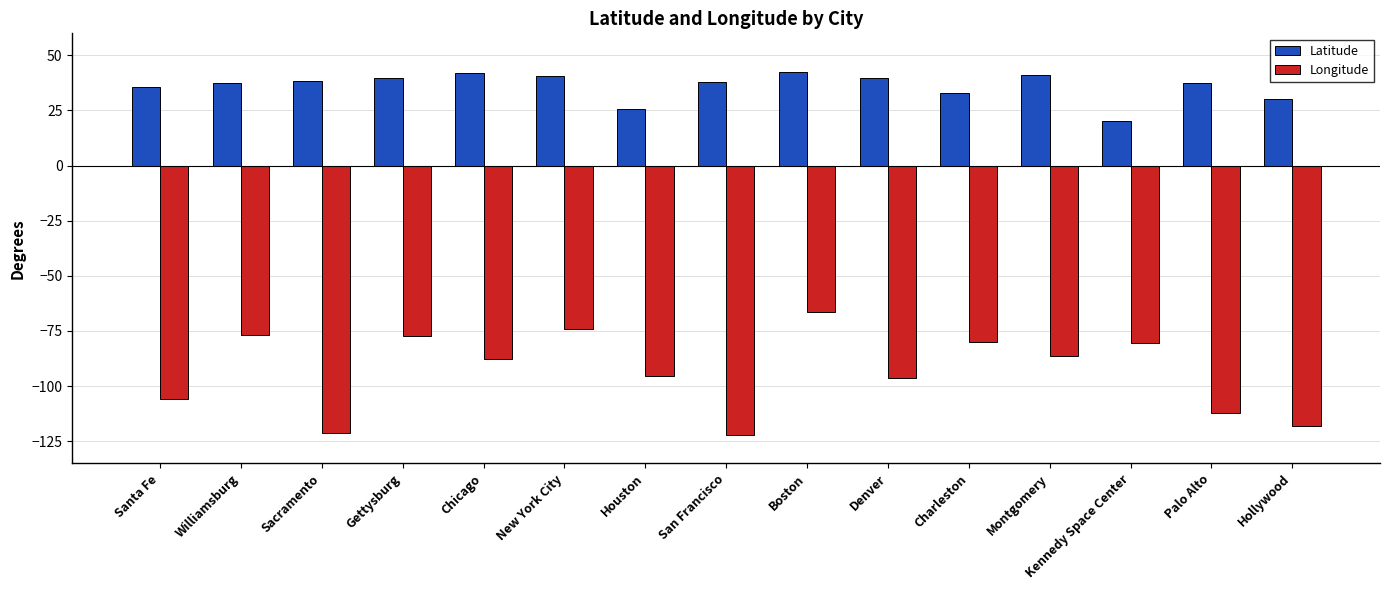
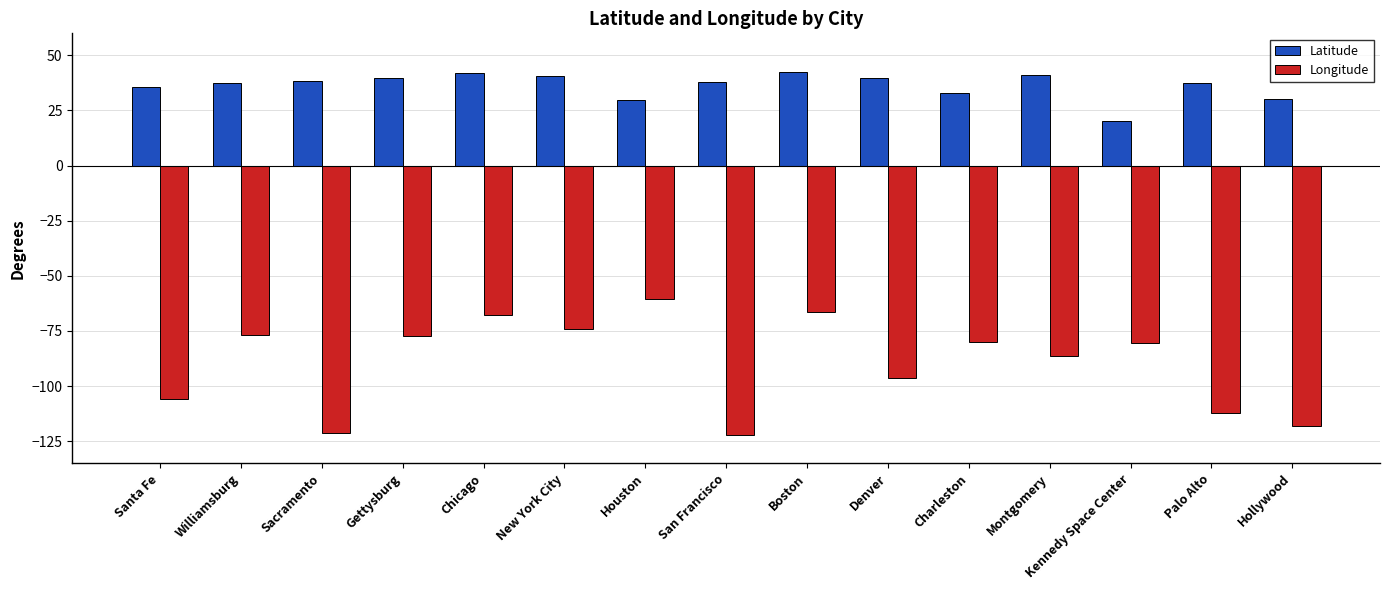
  {
    "Latitude": {
      "Santa Fe": 36,
      "Williamsburg": 37,
      "Sacramento": 39,
      "Gettysburg": 40,
      "Chicago": 42,
      "New York City": 41,
-     "Houston": 26,
+     "Houston": 30,
      "San Francisco": 38,
      "Boston": 42,
      "Denver": 40,
      "Charleston": 33,
      "Montgomery": 41,
      "Kennedy Space Center": 20,
      "Palo Alto": 37,
      "Hollywood": 30
    },
    "Longitude": {
      "Santa Fe": -106,
      "Williamsburg": -77,
      "Sacramento": -121,
      "Gettysburg": -77,
-     "Chicago": -88,
+     "Chicago": -68,
      "New York City": -74,
-     "Houston": -95,
+     "Houston": -61,
      "San Francisco": -122,
      "Boston": -66,
      "Denver": -97,
      "Charleston": -80,
      "Montgomery": -86,
      "Kennedy Space Center": -81,
      "Palo Alto": -112,
      "Hollywood": -118
    }
  }
